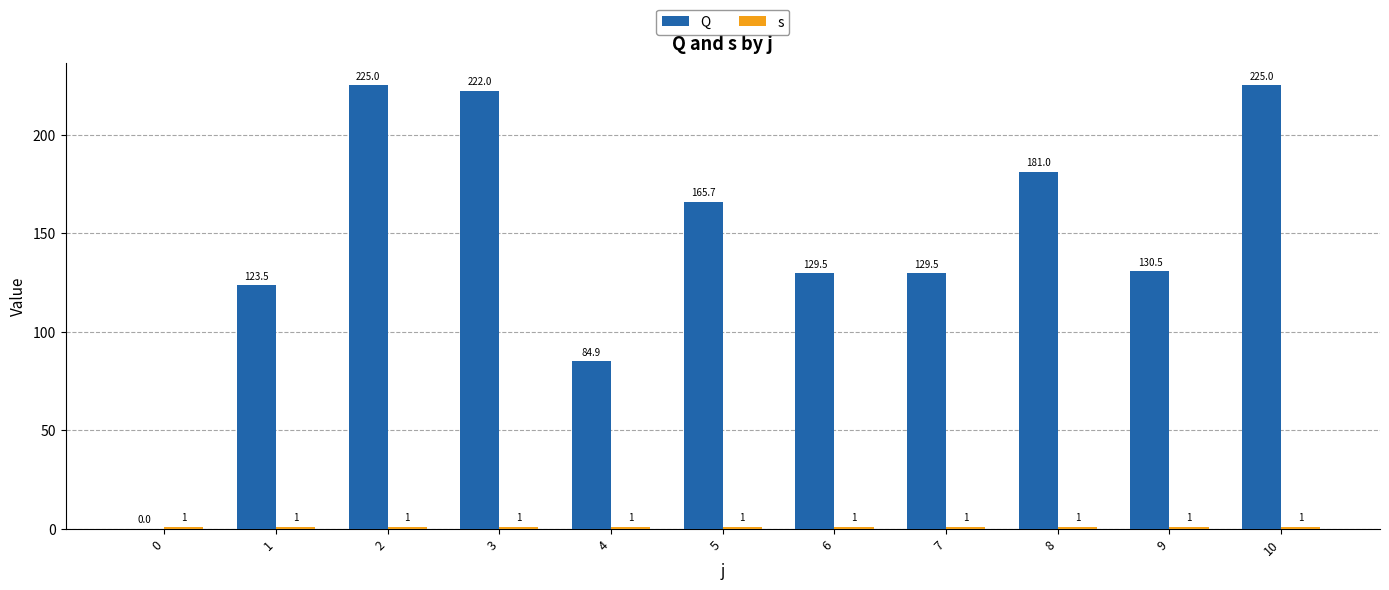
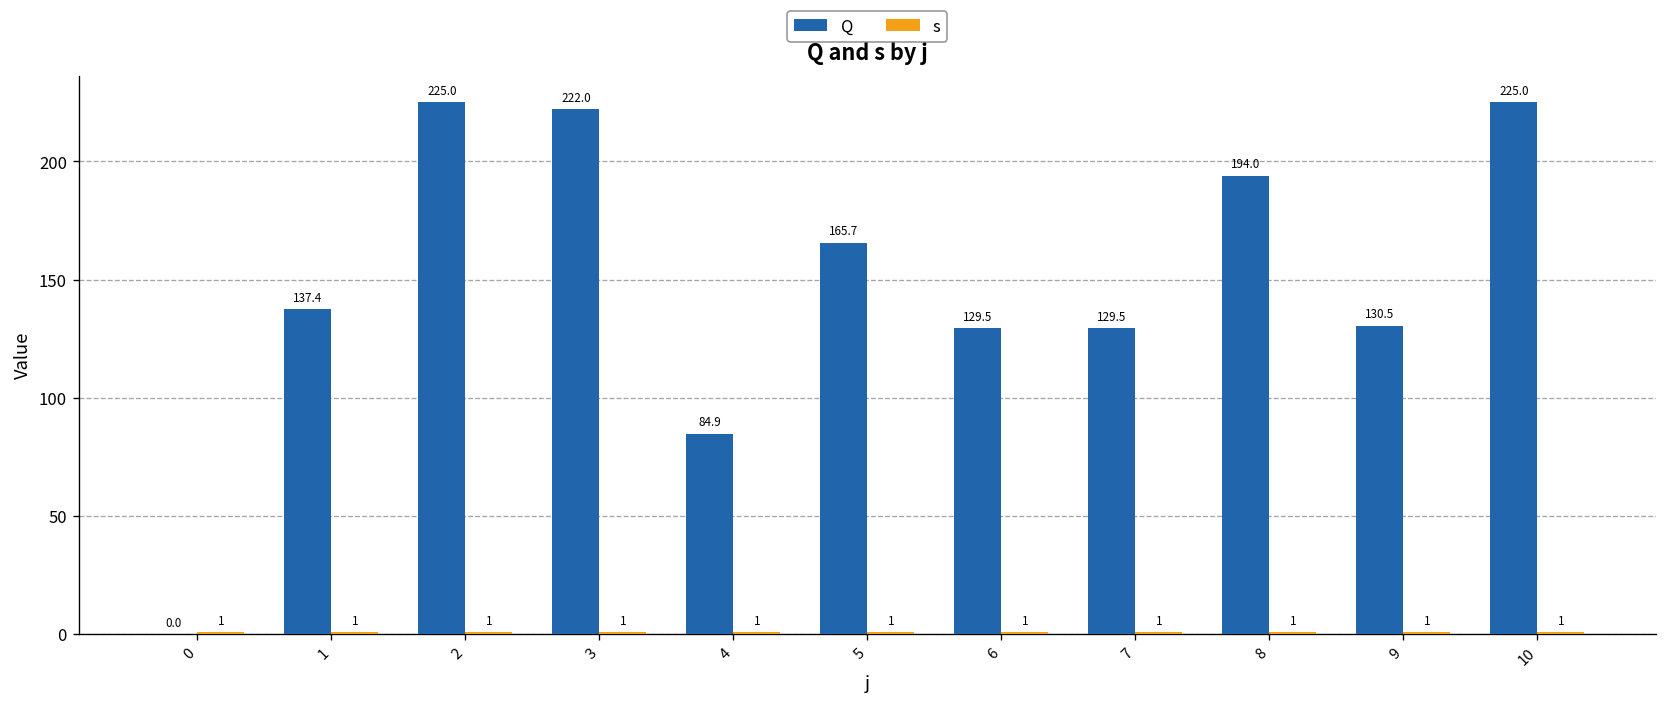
  {
    "Q": {
      "0": 0.0,
-     "1": 123.5,
+     "1": 137.4,
      "2": 225.0,
      "3": 222.0,
      "4": 84.9,
      "5": 165.7,
      "6": 129.5,
      "7": 129.5,
-     "8": 181.0,
+     "8": 194.0,
      "9": 130.5,
      "10": 225.0
    },
    "s": {
      "0": 1,
      "1": 1,
      "2": 1,
      "3": 1,
      "4": 1,
      "5": 1,
      "6": 1,
      "7": 1,
      "8": 1,
      "9": 1,
      "10": 1
    }
  }
